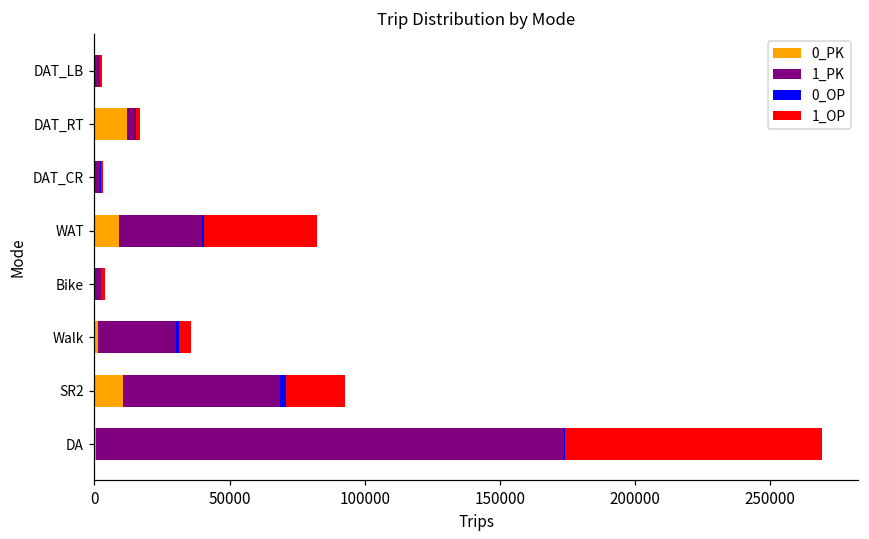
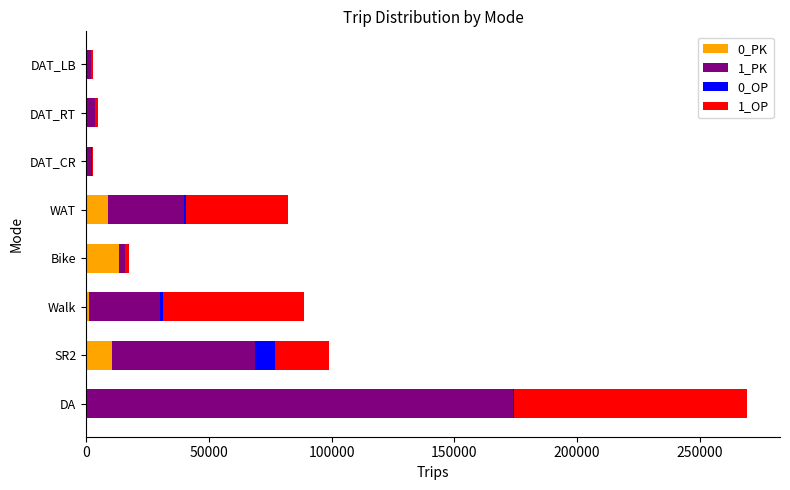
  {
    "0_PK": {
-     "DAT_RT": 12000,
+     "DAT_RT": 0,
      "WAT": 9000,
-     "Bike": 0,
+     "Bike": 14000,
      "Walk": 1000,
      "SR2": 11000
    },
    "1_PK": {
      "DAT_LB": 2000,
      "DAT_RT": 3000,
      "DAT_CR": 2000,
      "WAT": 31000,
      "Bike": 3000,
      "Walk": 29000,
      "SR2": 58000,
      "DA": 174000
    },
    "0_OP": {
      "Walk": 1000,
-     "SR2": 2000
+     "SR2": 8000
    },
    "1_OP": {
      "DAT_RT": 1000,
      "WAT": 42000,
      "Bike": 1000,
-     "Walk": 4000,
+     "Walk": 57000,
      "SR2": 22000,
      "DA": 95000
    }
  }
